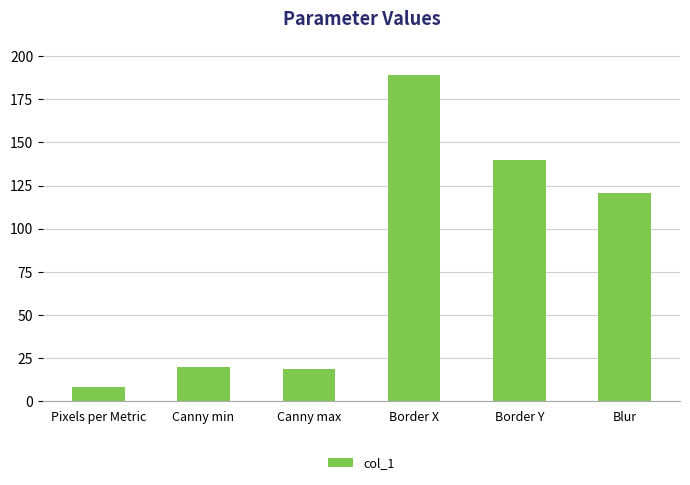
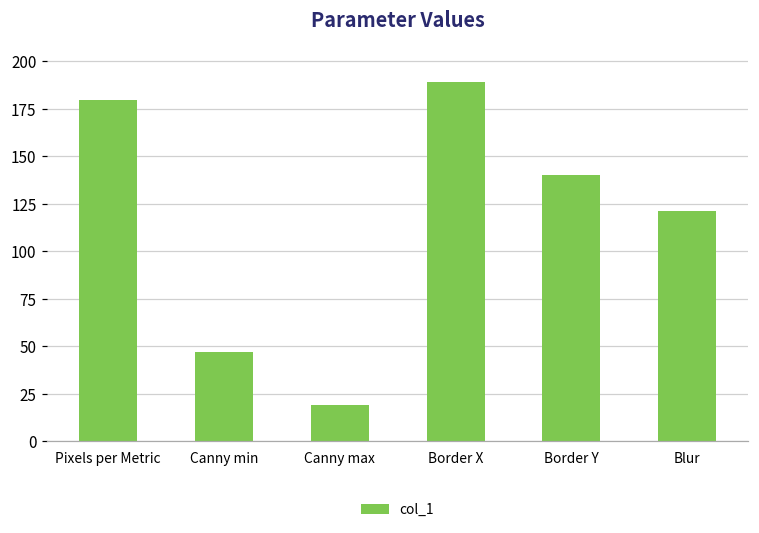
  {
-   "Pixels per Metric": 8,
-   "Canny min": 20,
+   "Pixels per Metric": 180,
+   "Canny min": 47,
    "Canny max": 19,
    "Border X": 189,
    "Border Y": 140,
    "Blur": 121
  }
